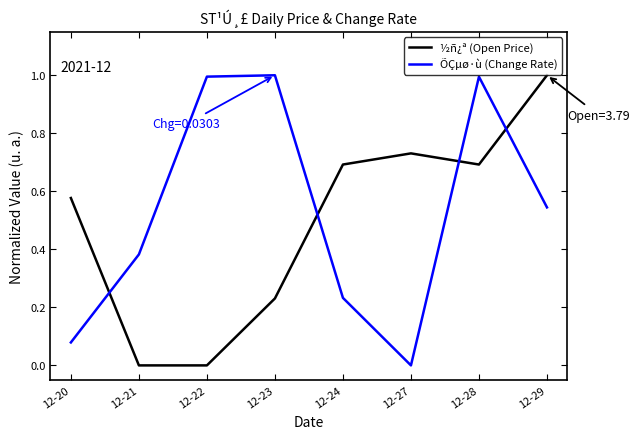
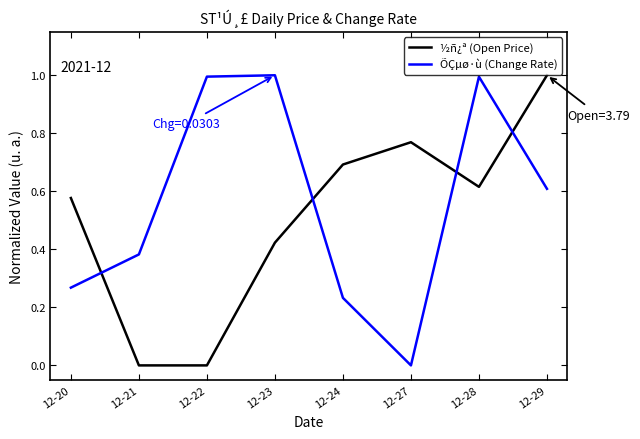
  {
    "½ñ¿ª (Open Price)": {
      "12-20": 0.58,
      "12-21": 0.00,
      "12-22": 0.00,
-     "12-23": 0.23,
+     "12-23": 0.42,
      "12-24": 0.69,
-     "12-27": 0.73,
-     "12-28": 0.69
+     "12-27": 0.77,
+     "12-28": 0.62
    },
    "ÕÇµø·ù (Change Rate)": {
-     "12-20": 0.08,
+     "12-20": 0.27,
      "12-21": 0.38,
      "12-23": 1.00,
      "12-24": 0.23,
      "12-27": 0.00,
      "12-28": 0.99,
-     "12-29": 0.54
+     "12-29": 0.61
    }
  }
